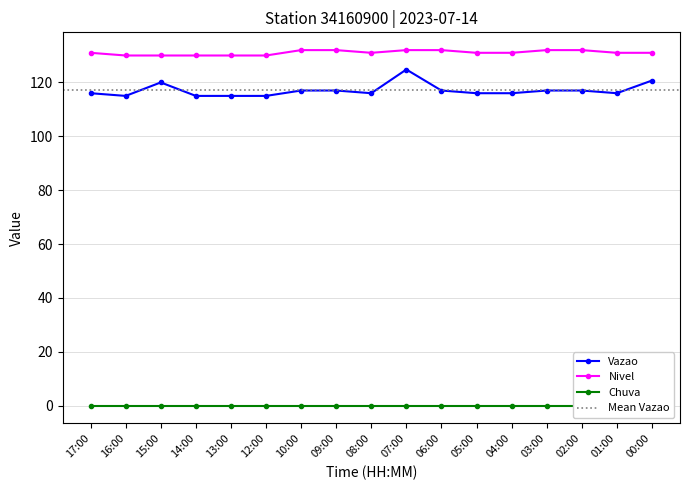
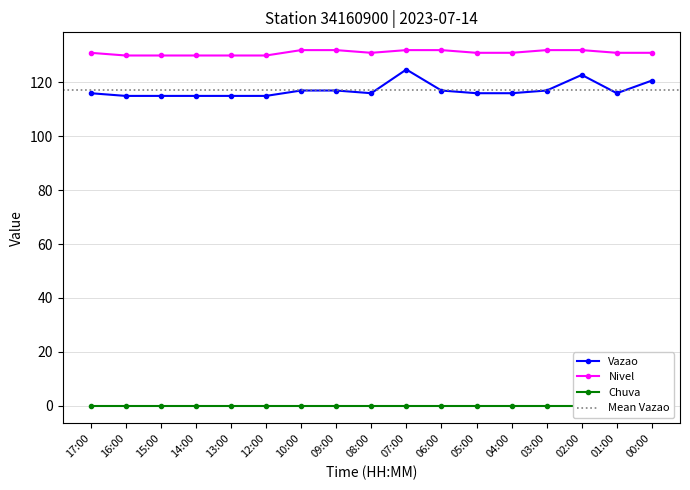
  {
    "Vazao": {
      "17:00": 116,
      "16:00": 115,
-     "15:00": 120,
+     "15:00": 115,
      "14:00": 115,
      "13:00": 115,
      "12:00": 115,
      "10:00": 117,
      "09:00": 117,
      "08:00": 116,
      "07:00": 125,
      "06:00": 117,
      "05:00": 116,
      "04:00": 116,
      "03:00": 117,
-     "02:00": 117,
+     "02:00": 123,
      "01:00": 116,
      "00:00": 121
    },
    "Nivel": {
      "17:00": 131,
      "16:00": 130,
      "15:00": 130,
      "14:00": 130,
      "13:00": 130,
      "12:00": 130,
      "10:00": 132,
      "09:00": 132,
      "08:00": 131,
      "07:00": 132,
      "06:00": 132,
      "05:00": 131,
      "04:00": 131,
      "03:00": 132,
      "02:00": 132,
      "01:00": 131,
      "00:00": 131
    },
    "Chuva": {
      "17:00": 0,
      "16:00": 0,
      "15:00": 0,
      "14:00": 0,
      "13:00": 0,
      "12:00": 0,
      "10:00": 0,
      "09:00": 0,
      "08:00": 0,
      "07:00": 0,
      "06:00": 0,
      "05:00": 0,
      "04:00": 0,
      "03:00": 0
    }
  }
